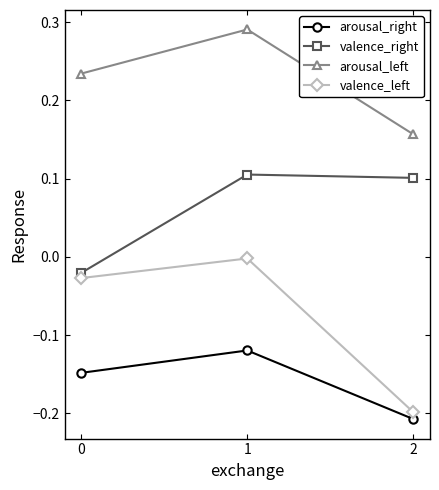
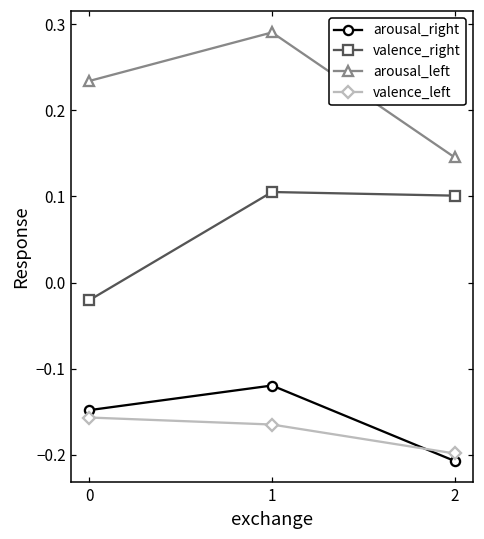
  {
    "arousal_right": {
      "0": -0.15,
      "1": -0.12,
      "2": -0.21
    },
    "valence_right": {
      "0": -0.02,
      "1": 0.11,
      "2": 0.10
    },
    "arousal_left": {
      "0": 0.23,
      "1": 0.29,
-     "2": 0.16
+     "2": 0.15
    },
    "valence_left": {
-     "0": -0.03,
-     "1": 0.00,
+     "0": -0.16,
+     "1": -0.17,
      "2": -0.20
    }
  }
